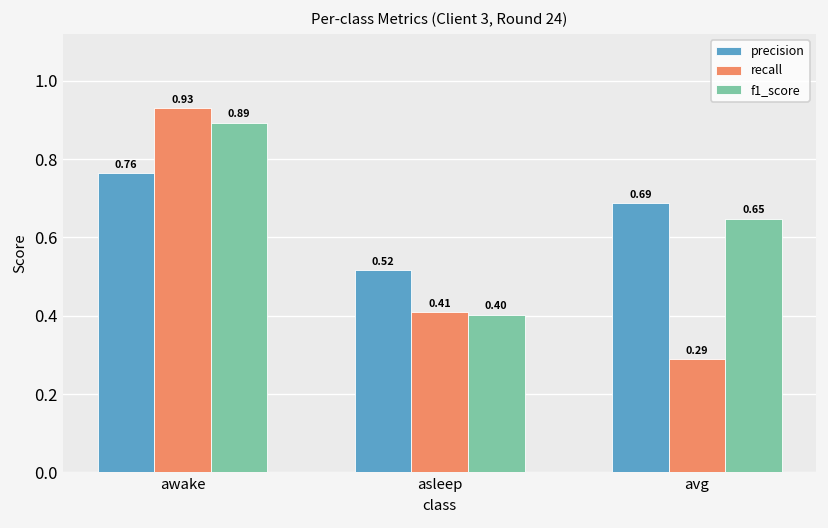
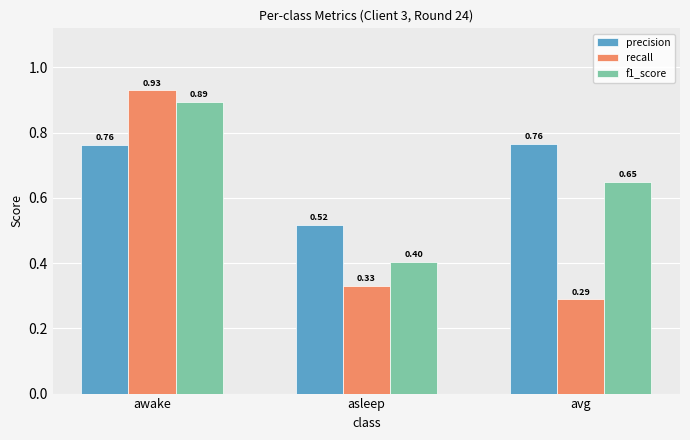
  {
    "precision": {
      "awake": 0.76,
      "asleep": 0.52,
-     "avg": 0.69
+     "avg": 0.76
    },
    "recall": {
      "awake": 0.93,
-     "asleep": 0.41,
+     "asleep": 0.33,
      "avg": 0.29
    },
    "f1_score": {
      "awake": 0.89,
      "asleep": 0.40,
      "avg": 0.65
    }
  }
